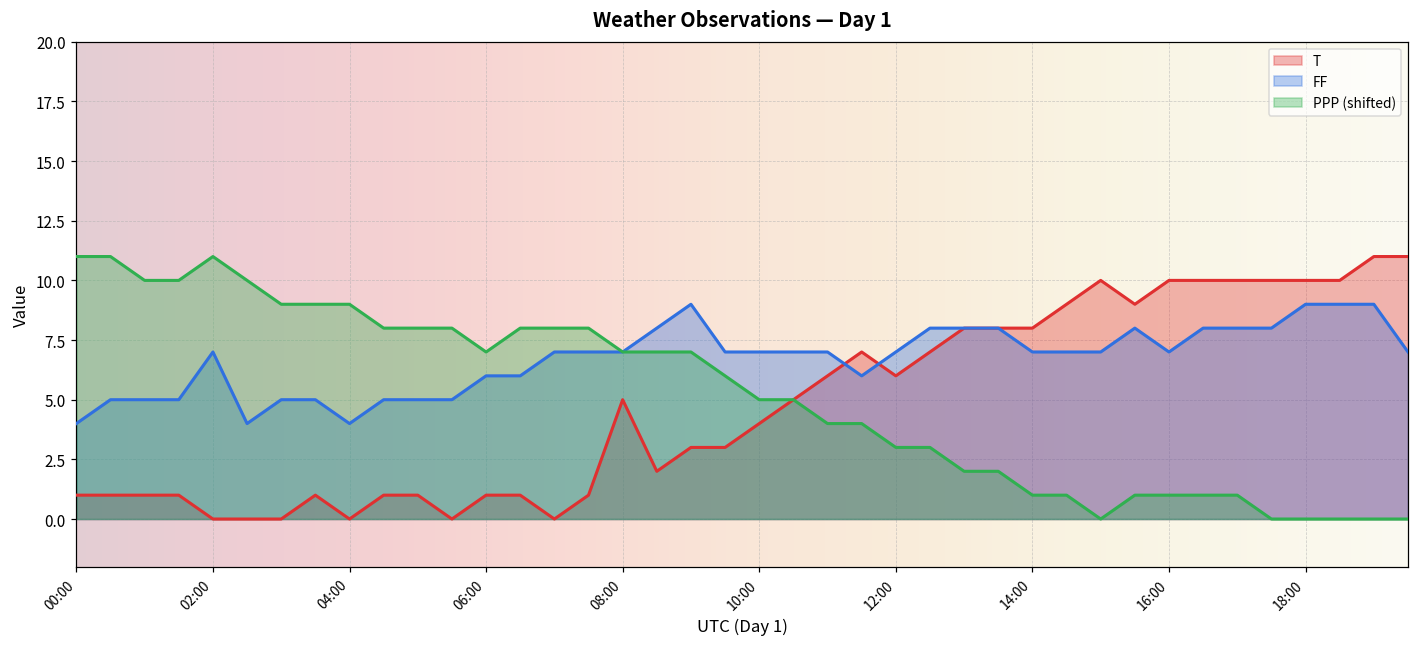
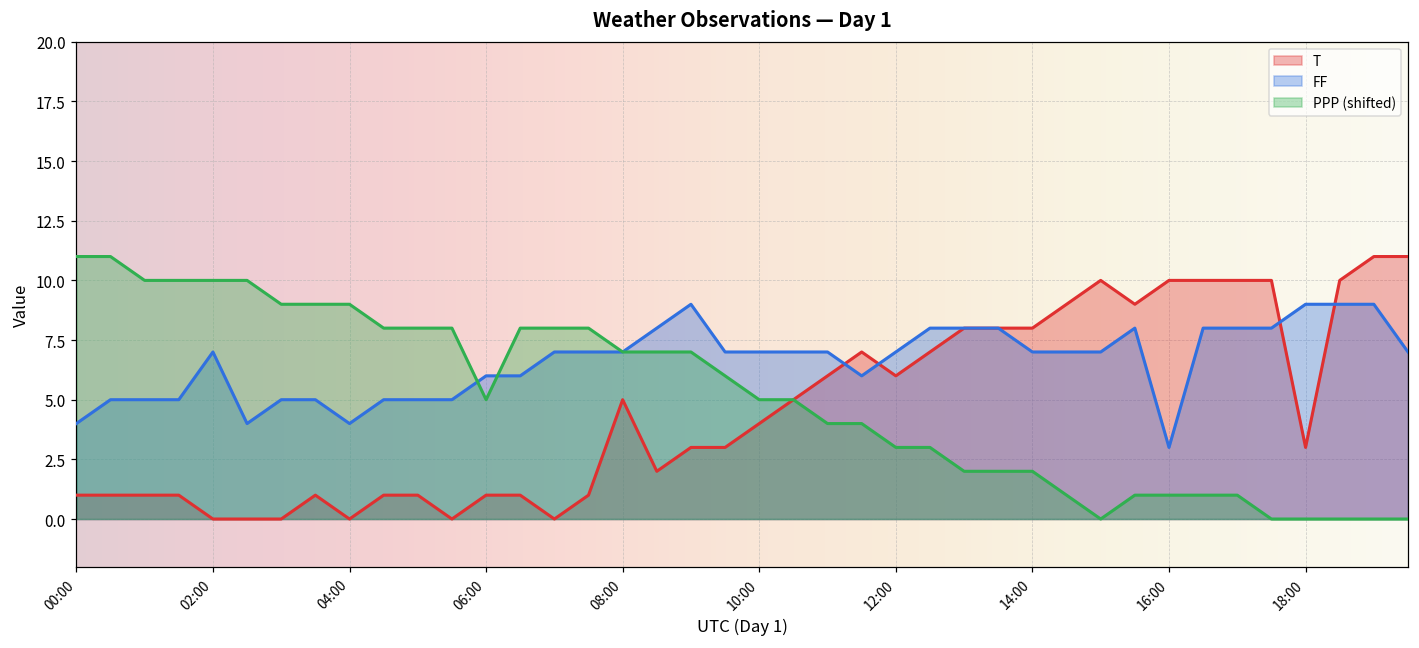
  {
    "T": {
      "00:00": 1,
      "02:00": 0,
      "04:00": 0,
      "06:00": 1,
      "08:00": 5,
      "10:00": 4,
      "12:00": 6,
      "14:00": 8,
      "16:00": 10,
-     "18:00": 10
+     "18:00": 3
    },
    "FF": {
      "00:00": 4,
      "02:00": 7,
      "04:00": 4,
      "06:00": 6,
      "10:00": 7,
      "12:00": 7,
      "14:00": 7,
-     "16:00": 7,
+     "16:00": 3,
      "18:00": 9
    },
    "PPP (shifted)": {
      "00:00": 11.0,
-     "02:00": 11.0,
+     "02:00": 10.0,
      "04:00": 9.0,
-     "06:00": 7.0,
+     "06:00": 5.0,
      "10:00": 5.0,
      "12:00": 3.0,
-     "14:00": 1.0,
+     "14:00": 2.0,
      "16:00": 1.0,
      "18:00": 0.0
    }
  }
